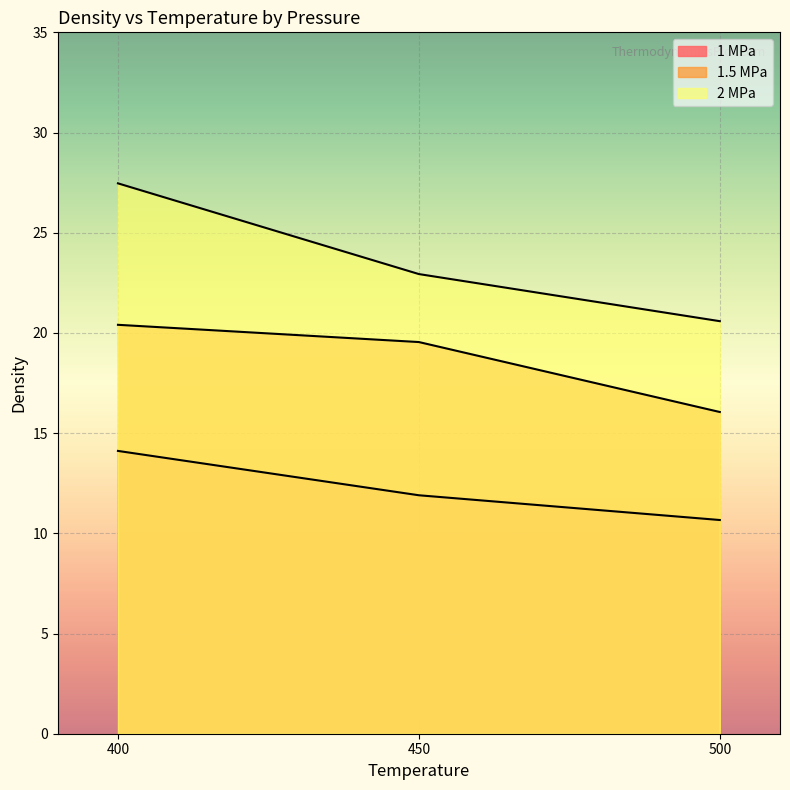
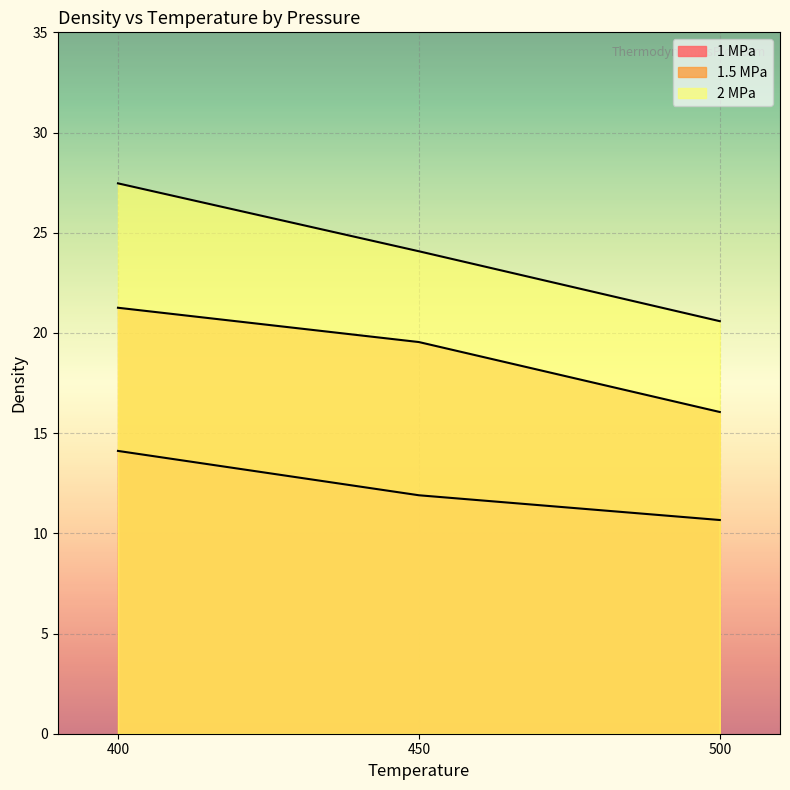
  {
    "1 MPa": {
      "400": 14.1,
      "450": 11.9,
      "500": 10.7
    },
    "1.5 MPa": {
-     "400": 20.4,
+     "400": 21.3,
      "450": 19.5,
      "500": 16.1
    },
    "2 MPa": {
      "400": 27.5,
-     "450": 22.9,
+     "450": 24.1,
      "500": 20.6
    }
  }
